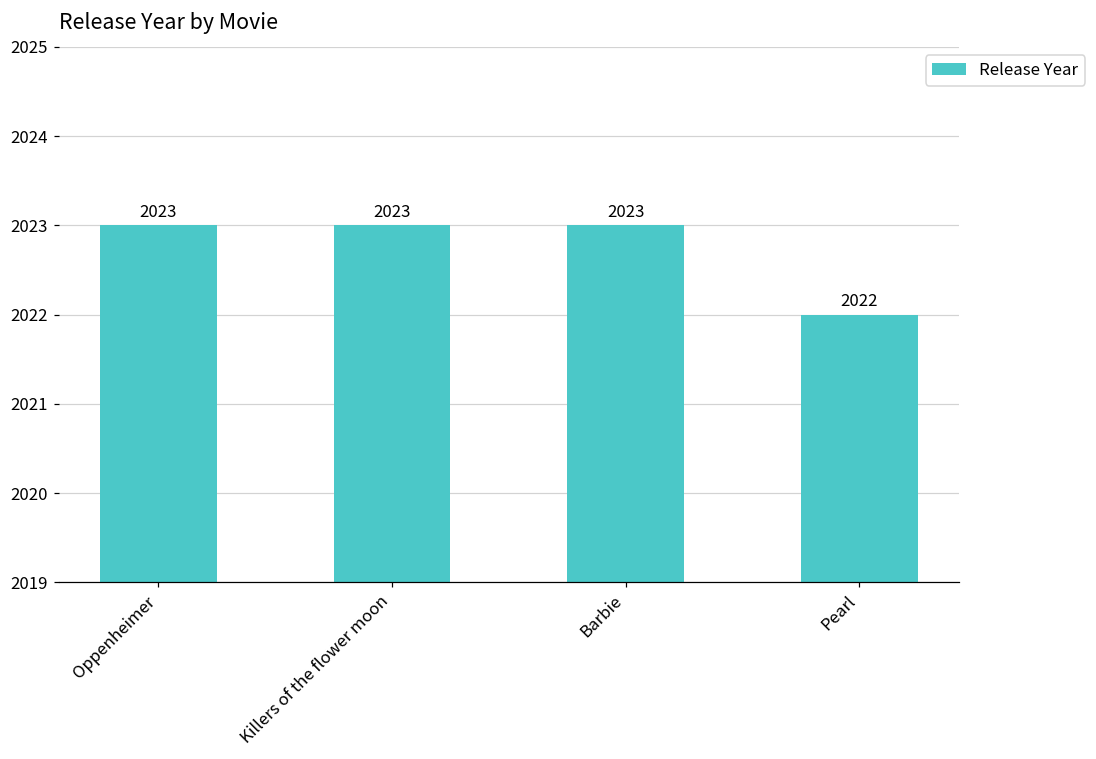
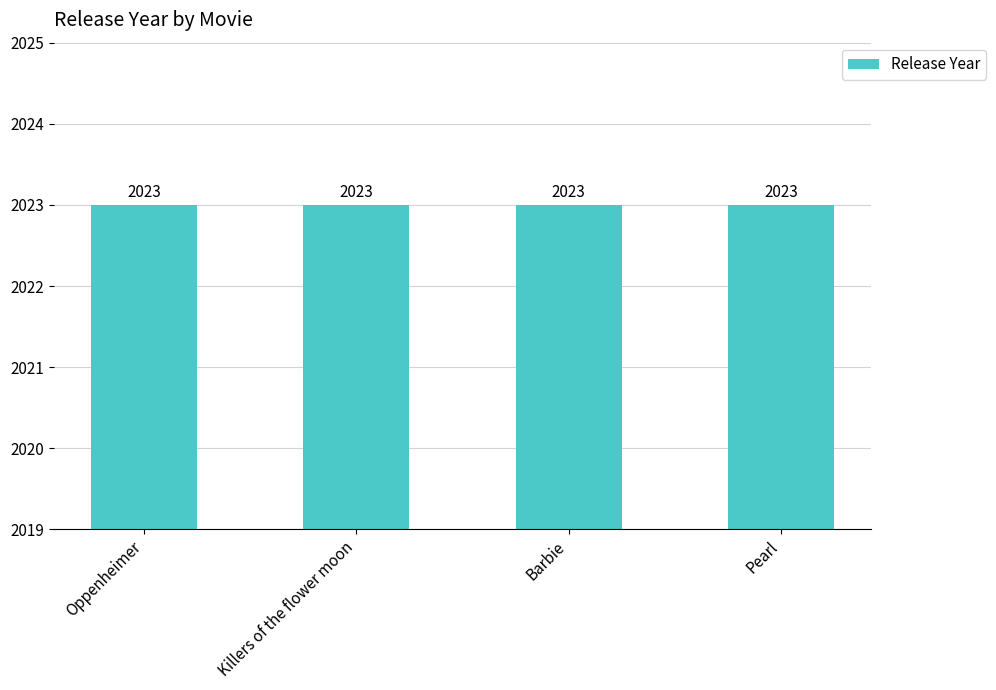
  {
    "Oppenheimer": 2023,
    "Killers of the flower moon": 2023,
    "Barbie": 2023,
-   "Pearl": 2022
+   "Pearl": 2023
  }
